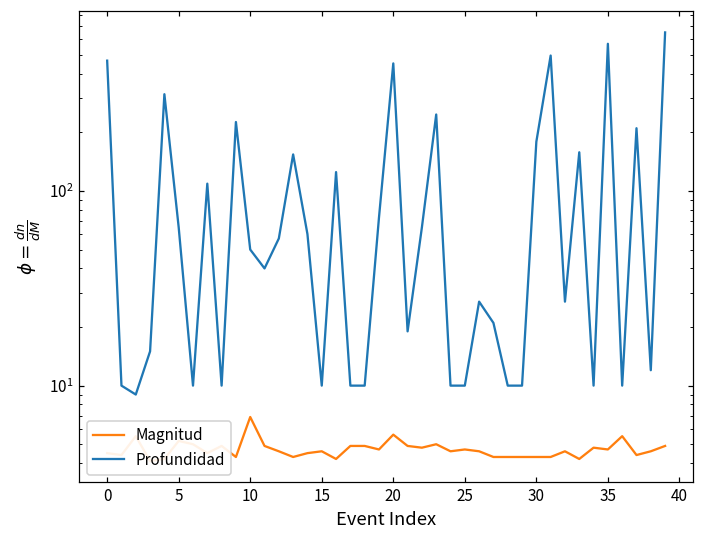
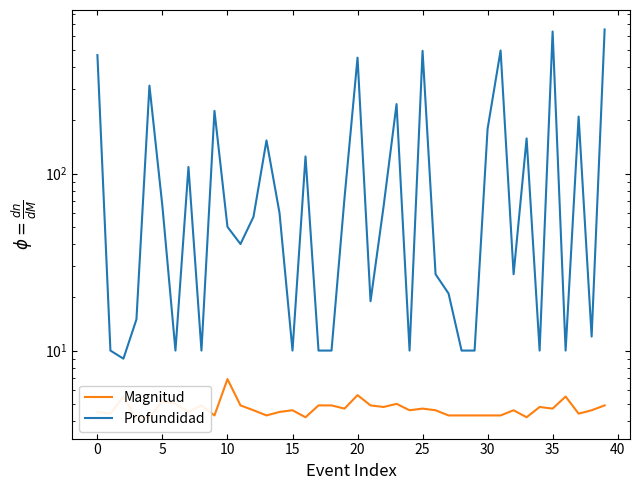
  {
    "Magnitud": {
      "10": 7,
      "15": 4.6,
      "20": 5.6,
      "25": 4.7,
      "30": 4.3,
      "35": 4.7
    },
    "Profundidad": {
      "0": 470,
      "5": 65,
      "10": 50,
      "15": 10,
      "20": 450,
-     "25": 10,
+     "25": 490,
      "30": 180,
-     "35": 570
+     "35": 640
    }
  }
